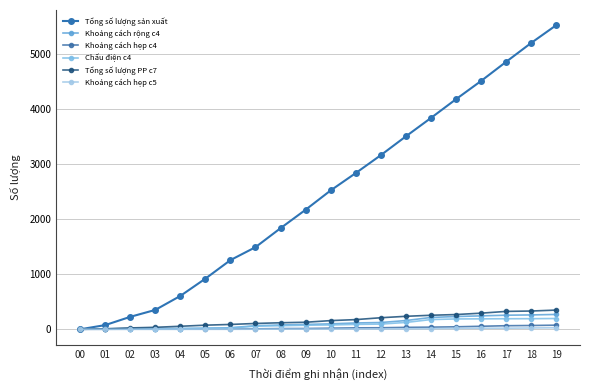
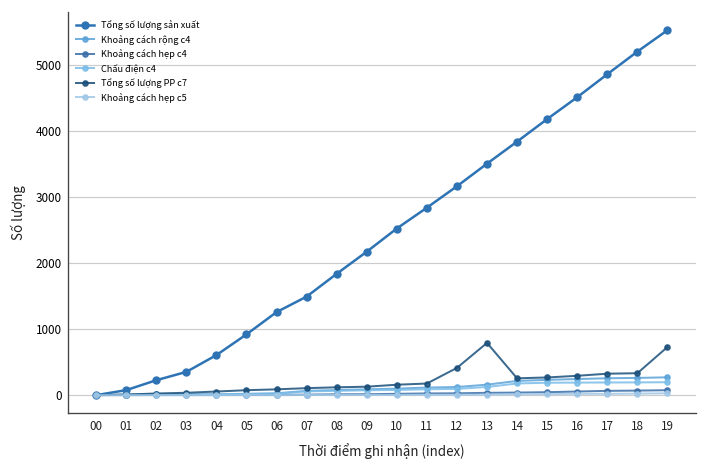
  {
    "Tổng số lượng PP c7": {
      "05": 100,
      "06": 100,
      "10": 200,
      "11": 200,
-     "12": 200,
-     "13": 200,
+     "12": 400,
+     "13": 800,
      "16": 300,
      "17": 300,
      "18": 300,
-     "19": 300
+     "19": 700
    }
  }
